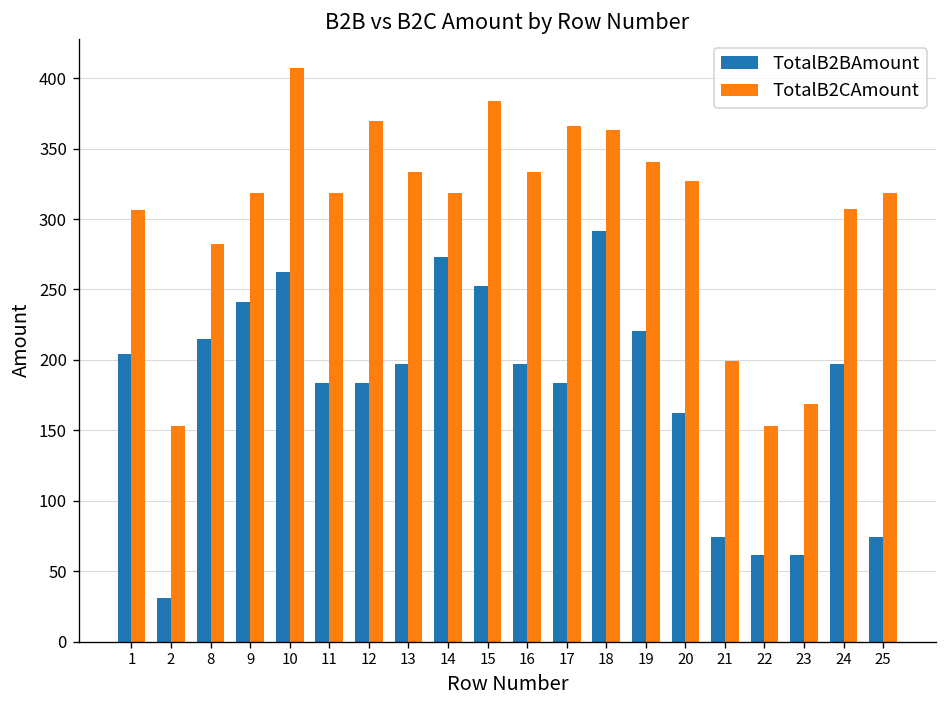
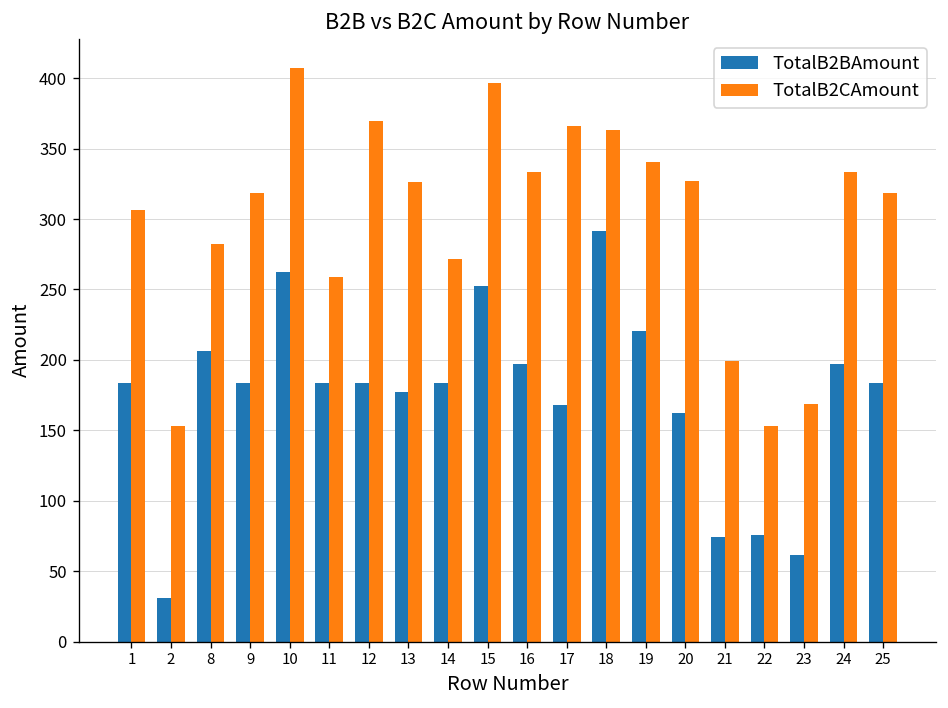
  {
    "TotalB2BAmount": {
-     "1": 204,
+     "1": 184,
      "2": 31,
-     "8": 215,
-     "9": 241,
+     "8": 206,
+     "9": 184,
      "10": 262,
      "11": 184,
      "12": 184,
-     "13": 197,
-     "14": 273,
+     "13": 177,
+     "14": 184,
      "15": 252,
      "16": 197,
-     "17": 184,
+     "17": 168,
      "18": 291,
      "19": 220,
      "20": 163,
      "21": 74,
-     "22": 61,
+     "22": 76,
      "23": 61,
      "24": 197,
-     "25": 74
+     "25": 184
    },
    "TotalB2CAmount": {
      "1": 307,
      "2": 153,
      "8": 282,
      "9": 318,
      "10": 408,
-     "11": 318,
+     "11": 259,
      "12": 370,
-     "13": 334,
-     "14": 318,
-     "15": 384,
+     "13": 326,
+     "14": 272,
+     "15": 397,
      "16": 334,
      "17": 366,
      "18": 363,
      "19": 341,
      "20": 327,
      "21": 199,
      "22": 153,
      "23": 169,
-     "24": 307,
+     "24": 334,
      "25": 318
    }
  }
